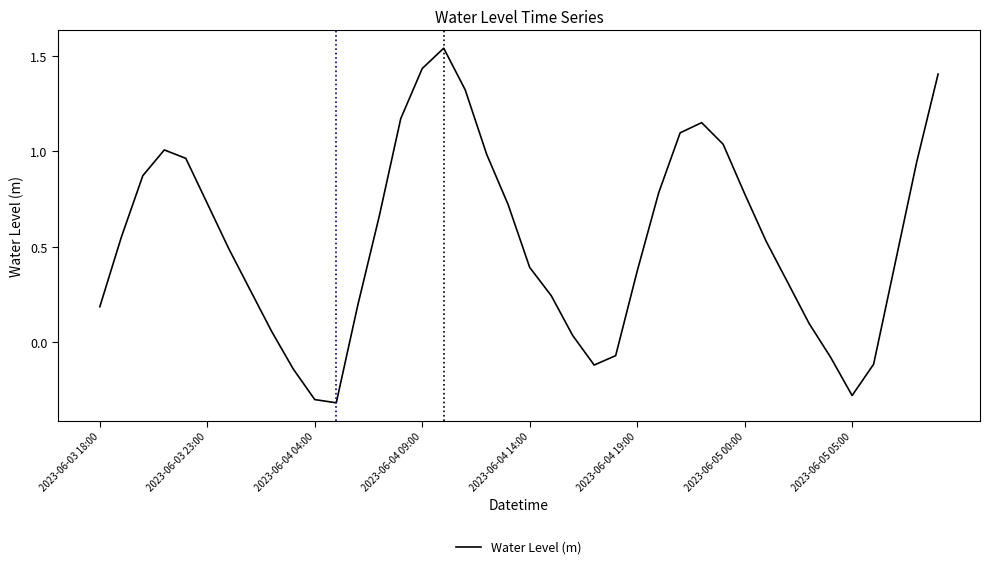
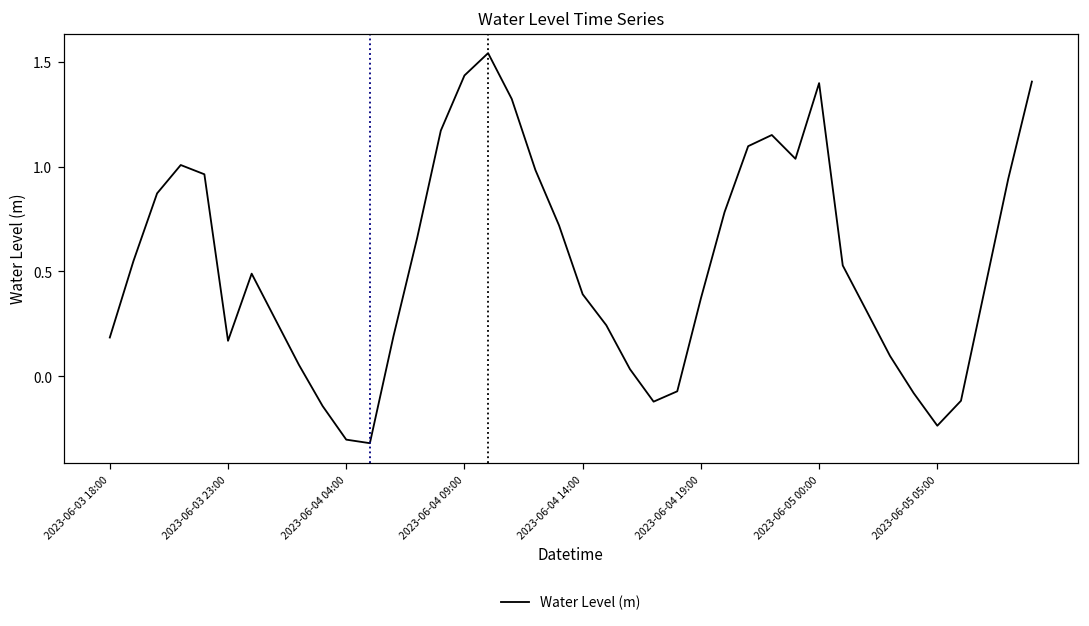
  {
    "2023-06-03 18:00": 0.19,
-   "2023-06-03 23:00": 0.73,
+   "2023-06-03 23:00": 0.17,
    "2023-06-04 04:00": -0.30,
    "2023-06-04 09:00": 1.43,
    "2023-06-04 14:00": 0.39,
    "2023-06-04 19:00": 0.37,
-   "2023-06-05 00:00": 0.78,
-   "2023-06-05 05:00": -0.28
+   "2023-06-05 00:00": 1.40,
+   "2023-06-05 05:00": -0.24
  }
